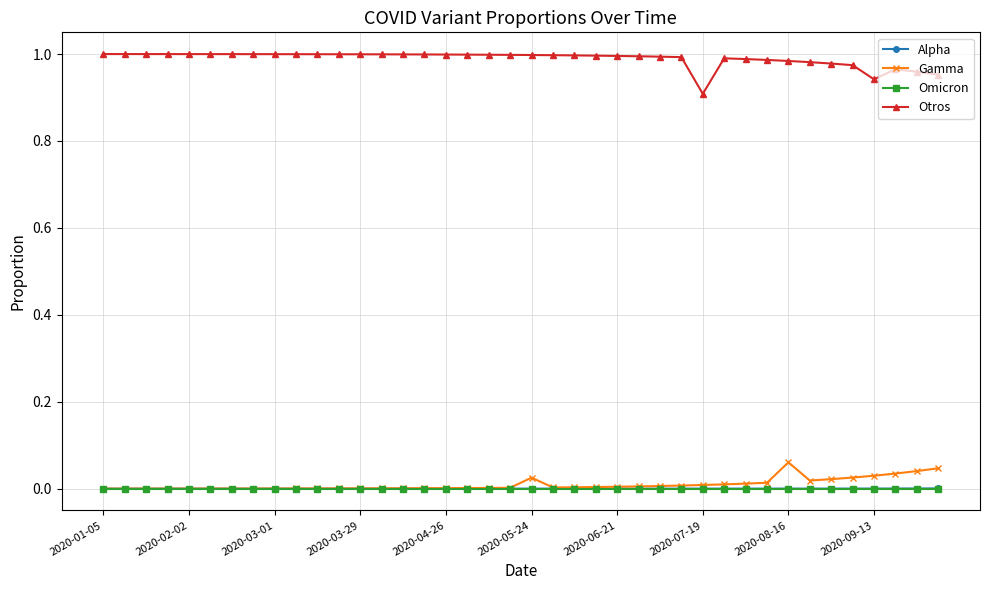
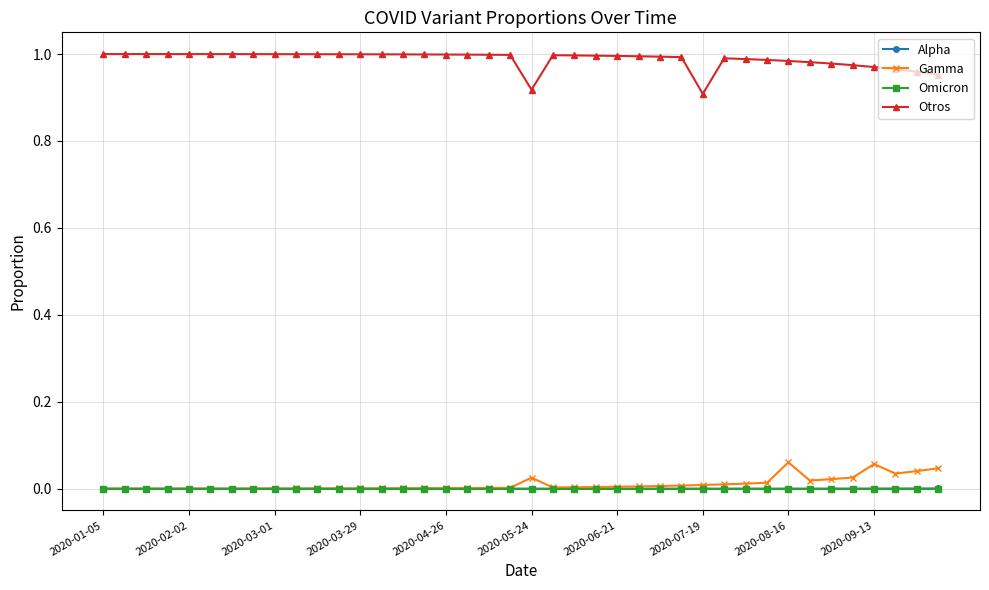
  {
    "Gamma": {
      "2020-05-24": 0.03,
      "2020-07-19": 0.01,
      "2020-08-16": 0.06,
-     "2020-09-13": 0.03
+     "2020-09-13": 0.06
    },
    "Otros": {
      "2020-01-05": 1.00,
      "2020-02-02": 1.00,
      "2020-03-01": 1.00,
      "2020-03-29": 1.00,
      "2020-04-26": 1.00,
-     "2020-05-24": 1.00,
+     "2020-05-24": 0.92,
      "2020-06-21": 1.00,
      "2020-07-19": 0.91,
      "2020-08-16": 0.98,
-     "2020-09-13": 0.94
+     "2020-09-13": 0.97
    }
  }
